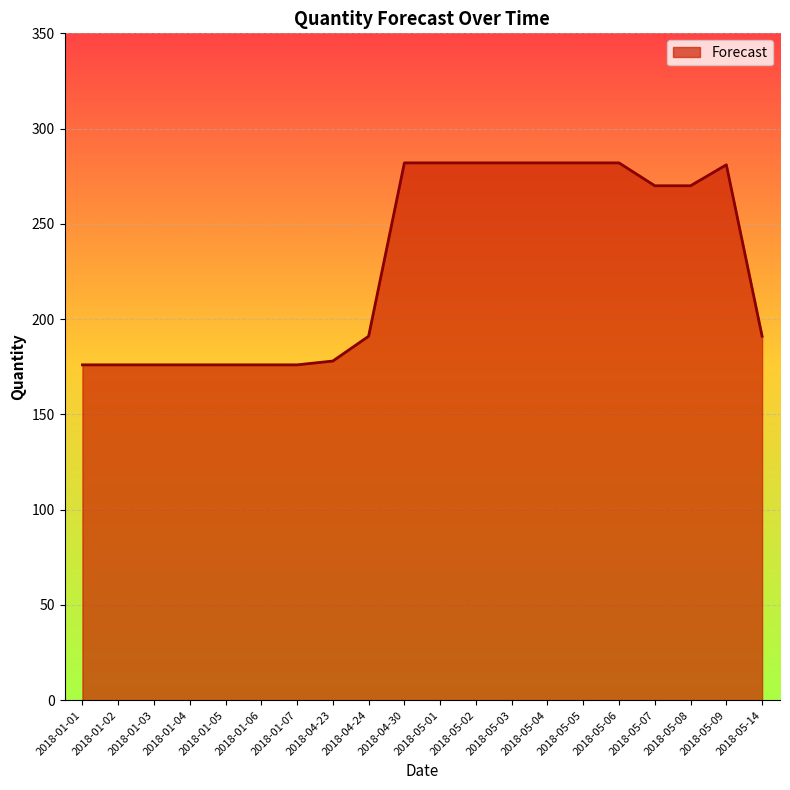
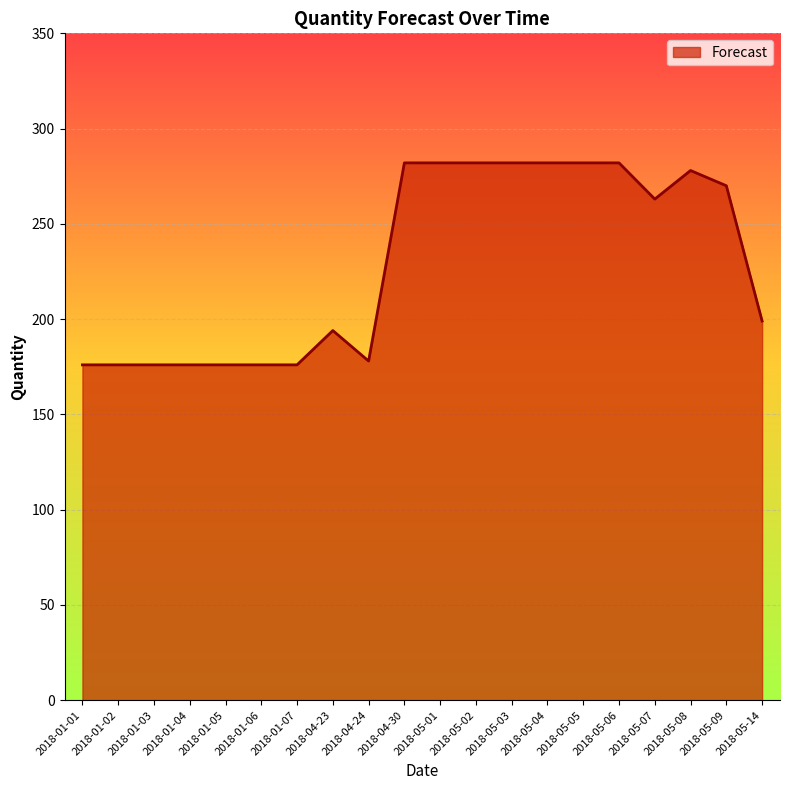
  {
    "2018-01-01": 176,
    "2018-01-02": 176,
    "2018-01-03": 176,
    "2018-01-04": 176,
    "2018-01-05": 176,
    "2018-01-06": 176,
    "2018-01-07": 176,
-   "2018-04-23": 178,
-   "2018-04-24": 191,
+   "2018-04-23": 194,
+   "2018-04-24": 178,
    "2018-04-30": 282,
    "2018-05-01": 282,
    "2018-05-02": 282,
    "2018-05-03": 282,
    "2018-05-04": 282,
    "2018-05-05": 282,
    "2018-05-06": 282,
-   "2018-05-07": 270,
-   "2018-05-08": 270,
-   "2018-05-09": 281,
-   "2018-05-14": 191
+   "2018-05-07": 263,
+   "2018-05-08": 278,
+   "2018-05-09": 270,
+   "2018-05-14": 199
  }
